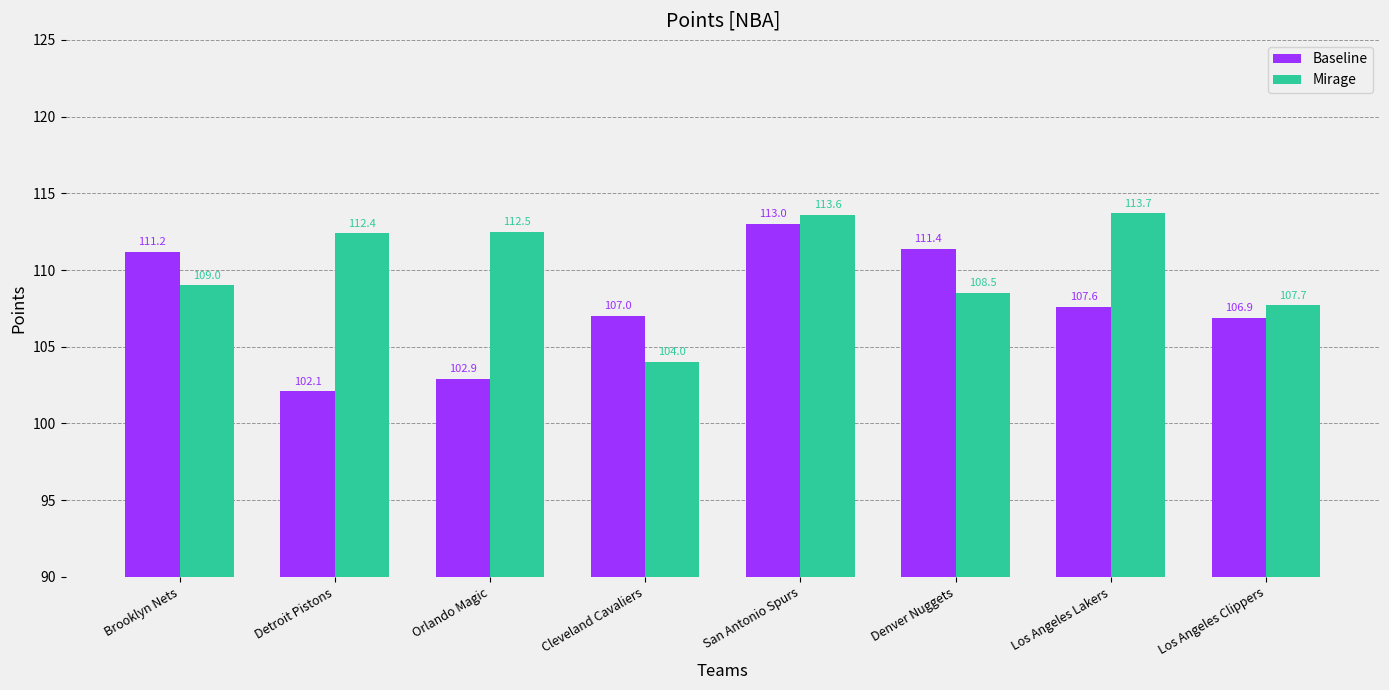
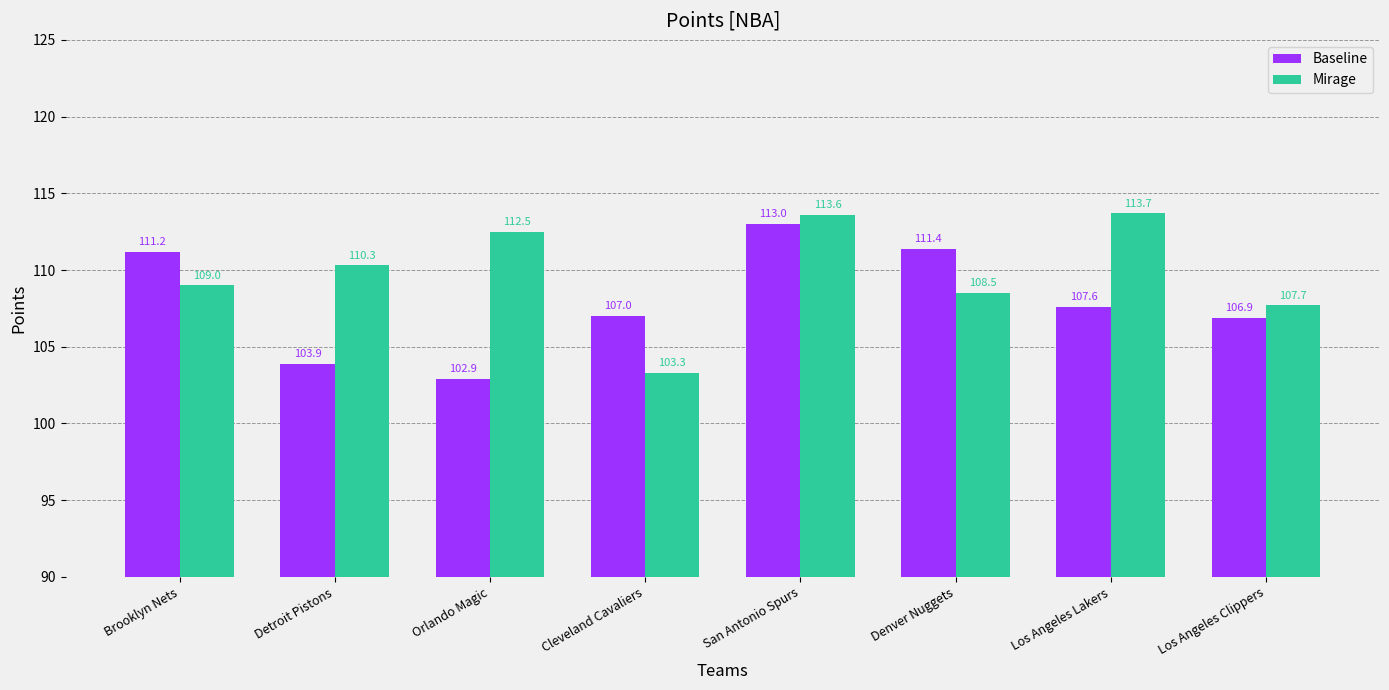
  {
    "Baseline": {
      "Brooklyn Nets": 111.2,
-     "Detroit Pistons": 102.1,
+     "Detroit Pistons": 103.9,
      "Orlando Magic": 102.9,
      "Cleveland Cavaliers": 107.0,
      "San Antonio Spurs": 113.0,
      "Denver Nuggets": 111.4,
      "Los Angeles Lakers": 107.6,
      "Los Angeles Clippers": 106.9
    },
    "Mirage": {
      "Brooklyn Nets": 109.0,
-     "Detroit Pistons": 112.4,
+     "Detroit Pistons": 110.3,
      "Orlando Magic": 112.5,
-     "Cleveland Cavaliers": 104.0,
+     "Cleveland Cavaliers": 103.3,
      "San Antonio Spurs": 113.6,
      "Denver Nuggets": 108.5,
      "Los Angeles Lakers": 113.7,
      "Los Angeles Clippers": 107.7
    }
  }
